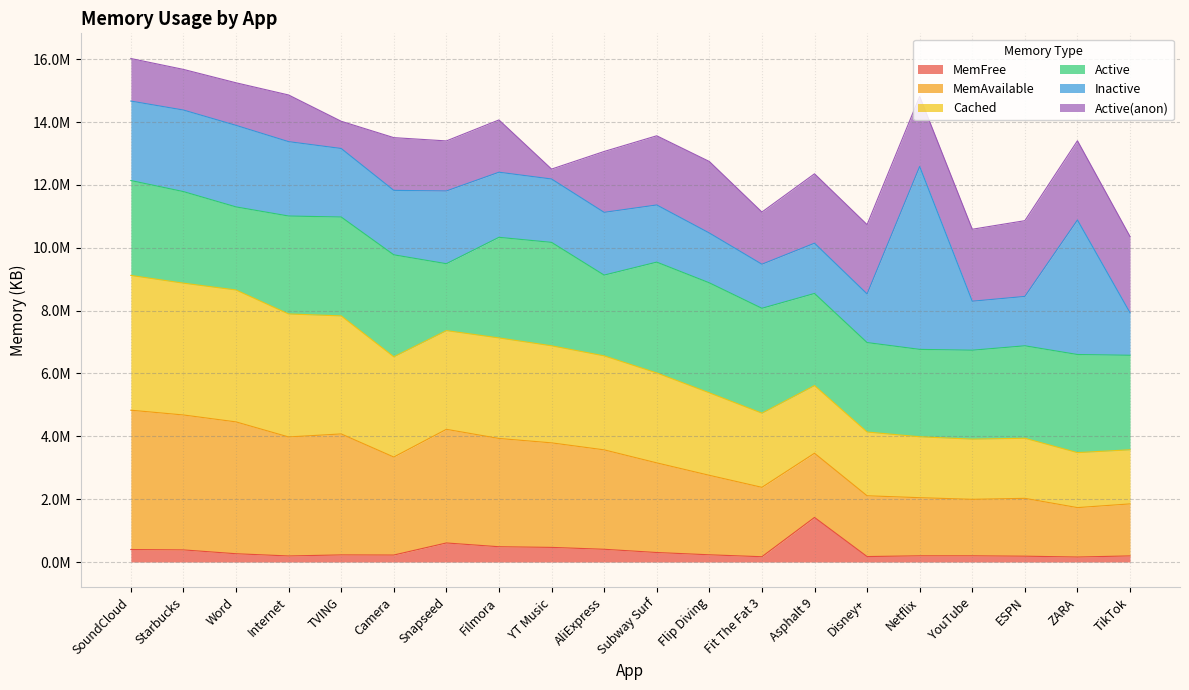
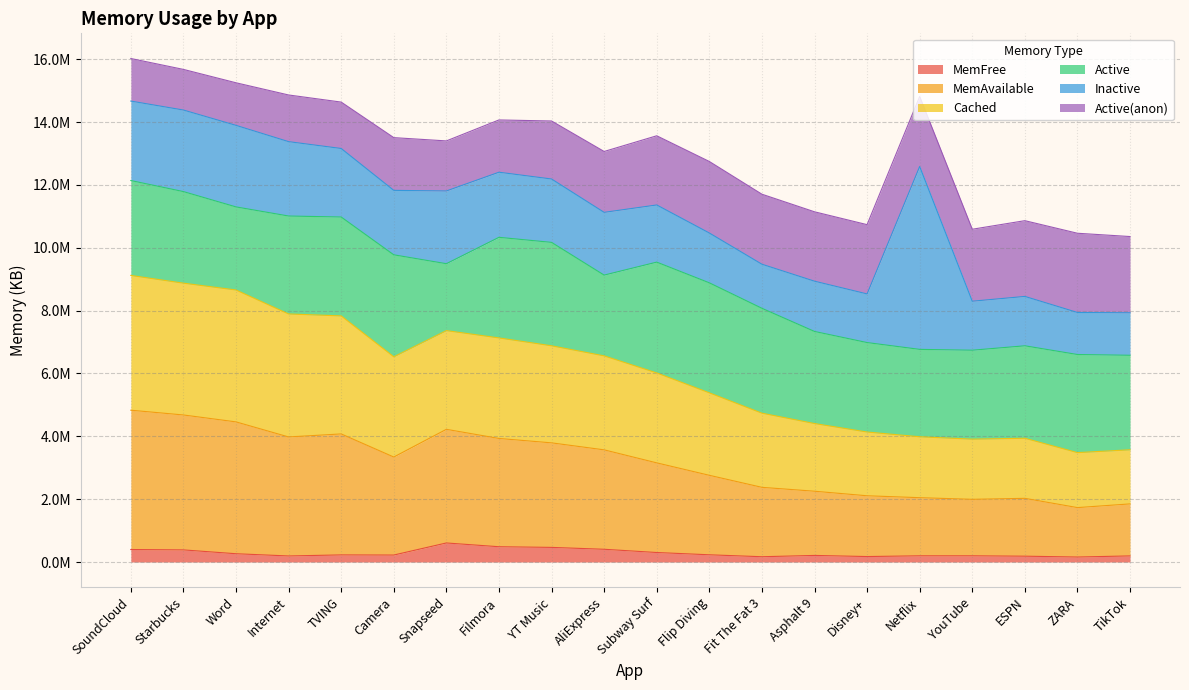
  {
    "MemFree": {
      "SoundCloud": 400000,
      "Starbucks": 400000,
      "Word": 300000,
      "Internet": 200000,
      "TVING": 200000,
      "Camera": 200000,
      "Snapseed": 600000,
      "Filmora": 500000,
      "YT Music": 500000,
      "AliExpress": 400000,
      "Subway Surf": 300000,
      "Flip Diving": 200000,
      "Fit The Fat 3": 200000,
-     "Asphalt 9": 1400000,
+     "Asphalt 9": 200000,
      "Disney+": 200000,
      "Netflix": 200000,
      "YouTube": 200000,
      "ESPN": 200000,
      "ZARA": 200000,
      "TikTok": 200000
    },
    "Active": {
      "SoundCloud": 3000000,
      "Starbucks": 2900000,
      "Word": 2600000,
      "Internet": 3100000,
      "TVING": 3100000,
      "Camera": 3200000,
      "Snapseed": 2100000,
      "Filmora": 3200000,
      "YT Music": 3300000,
      "AliExpress": 2600000,
      "Subway Surf": 3500000,
      "Flip Diving": 3500000,
      "Fit The Fat 3": 3300000,
      "Asphalt 9": 2900000,
      "Disney+": 2800000,
      "Netflix": 2800000,
      "YouTube": 2800000,
      "ESPN": 2900000,
      "ZARA": 3100000,
      "TikTok": 3000000
    },
    "Inactive": {
      "SoundCloud": 2500000,
      "Starbucks": 2600000,
      "Word": 2600000,
      "Internet": 2400000,
      "TVING": 2200000,
      "Camera": 2100000,
      "Snapseed": 2300000,
      "Filmora": 2100000,
      "YT Music": 2000000,
      "AliExpress": 2000000,
      "Subway Surf": 1800000,
      "Flip Diving": 1600000,
      "Fit The Fat 3": 1400000,
      "Asphalt 9": 1600000,
      "Disney+": 1500000,
      "Netflix": 5800000,
      "YouTube": 1600000,
      "ESPN": 1600000,
-     "ZARA": 4300000,
+     "ZARA": 1300000,
      "TikTok": 1400000
    },
    "Active(anon)": {
      "SoundCloud": 1400000,
      "Starbucks": 1300000,
      "Word": 1400000,
      "Internet": 1500000,
-     "TVING": 900000,
+     "TVING": 1500000,
      "Camera": 1700000,
      "Snapseed": 1600000,
      "Filmora": 1700000,
-     "YT Music": 300000,
+     "YT Music": 1800000,
      "AliExpress": 1900000,
      "Subway Surf": 2200000,
      "Flip Diving": 2300000,
-     "Fit The Fat 3": 1700000,
+     "Fit The Fat 3": 2200000,
      "Asphalt 9": 2200000,
      "Disney+": 2200000,
      "YouTube": 2300000,
      "ESPN": 2400000,
      "ZARA": 2500000,
      "TikTok": 2400000
    }
  }
